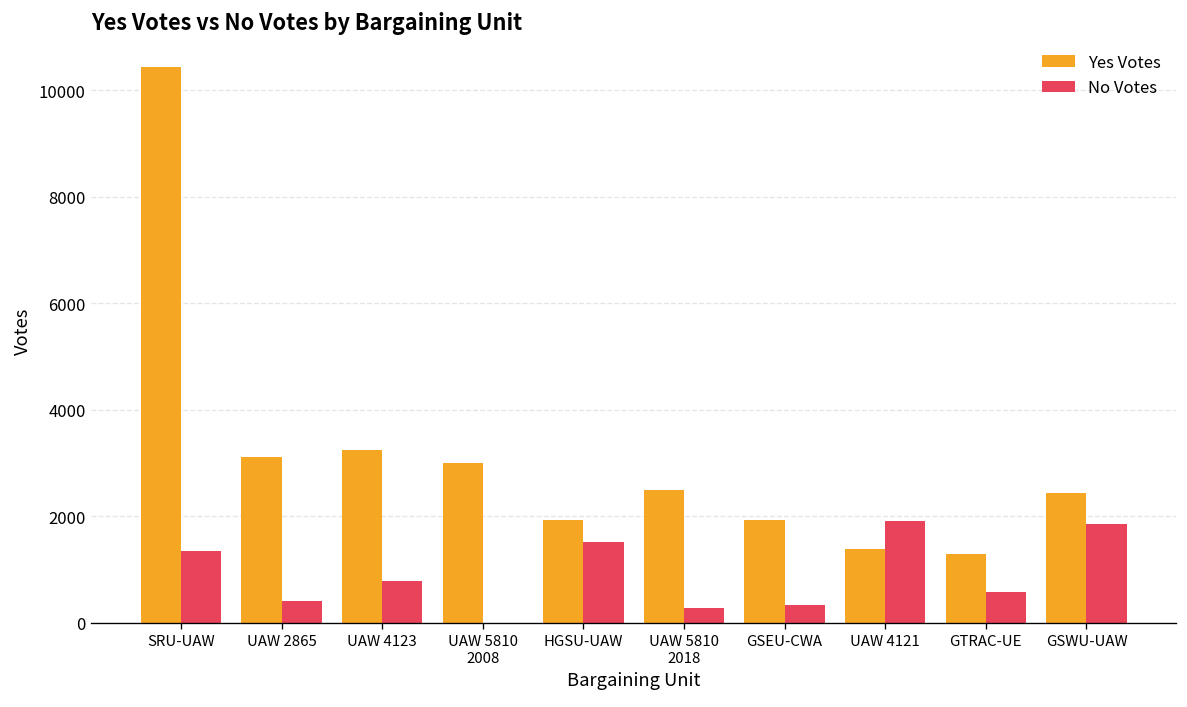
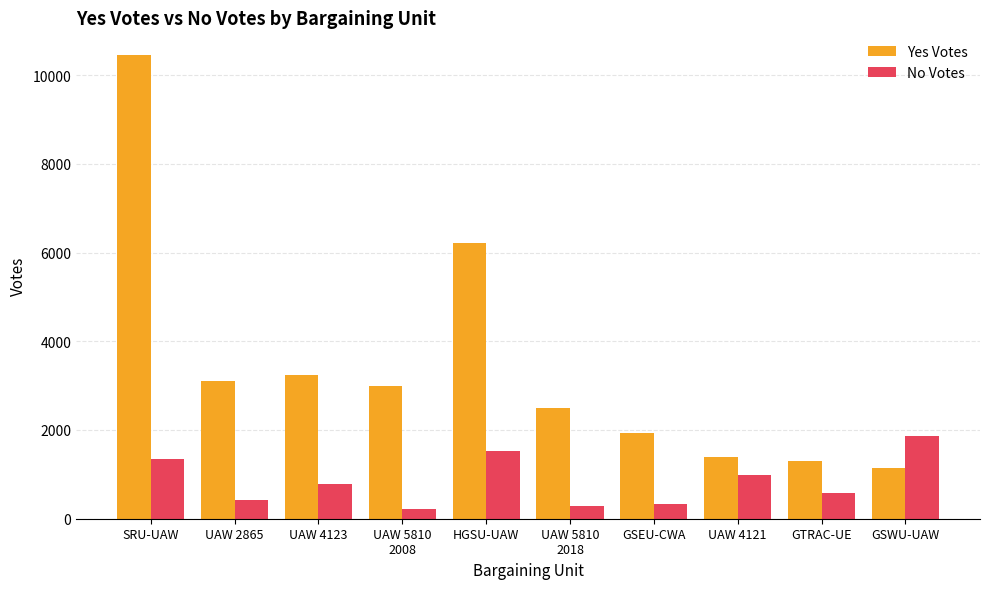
  {
    "Yes Votes": {
      "SRU-UAW": 10400,
      "UAW 2865": 3100,
      "UAW 4123": 3200,
      "UAW 5810 2008": 3000,
-     "HGSU-UAW": 1900,
+     "HGSU-UAW": 6200,
      "UAW 5810 2018": 2500,
      "GSEU-CWA": 1900,
      "UAW 4121": 1400,
      "GTRAC-UE": 1300,
-     "GSWU-UAW": 2400
+     "GSWU-UAW": 1100
    },
    "No Votes": {
      "SRU-UAW": 1300,
      "UAW 2865": 400,
      "UAW 4123": 800,
-     "UAW 5810 2008": 0,
+     "UAW 5810 2008": 200,
      "HGSU-UAW": 1500,
      "UAW 5810 2018": 300,
      "GSEU-CWA": 300,
-     "UAW 4121": 1900,
+     "UAW 4121": 1000,
      "GTRAC-UE": 600,
      "GSWU-UAW": 1900
    }
  }
